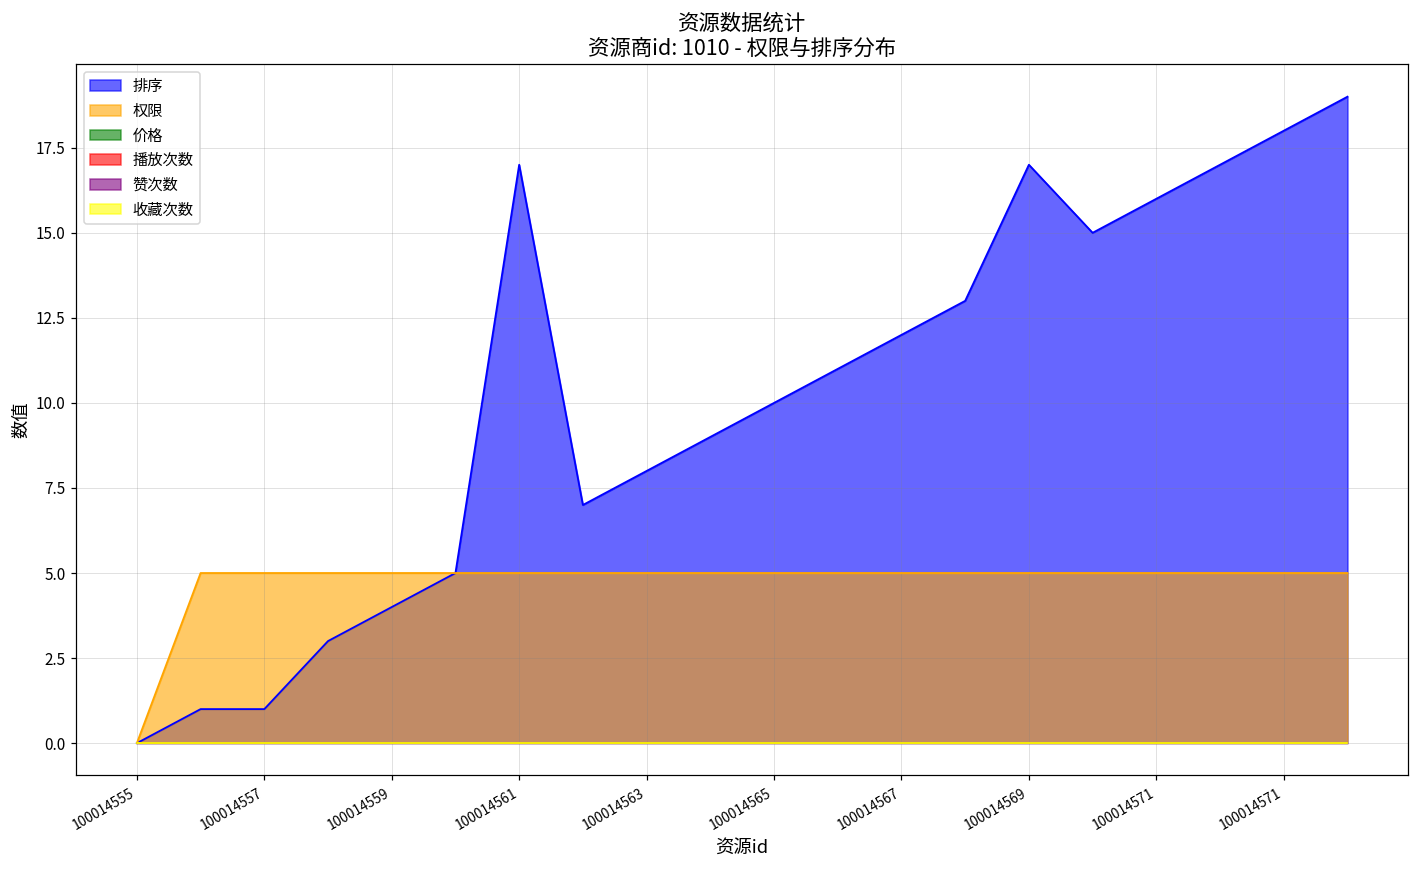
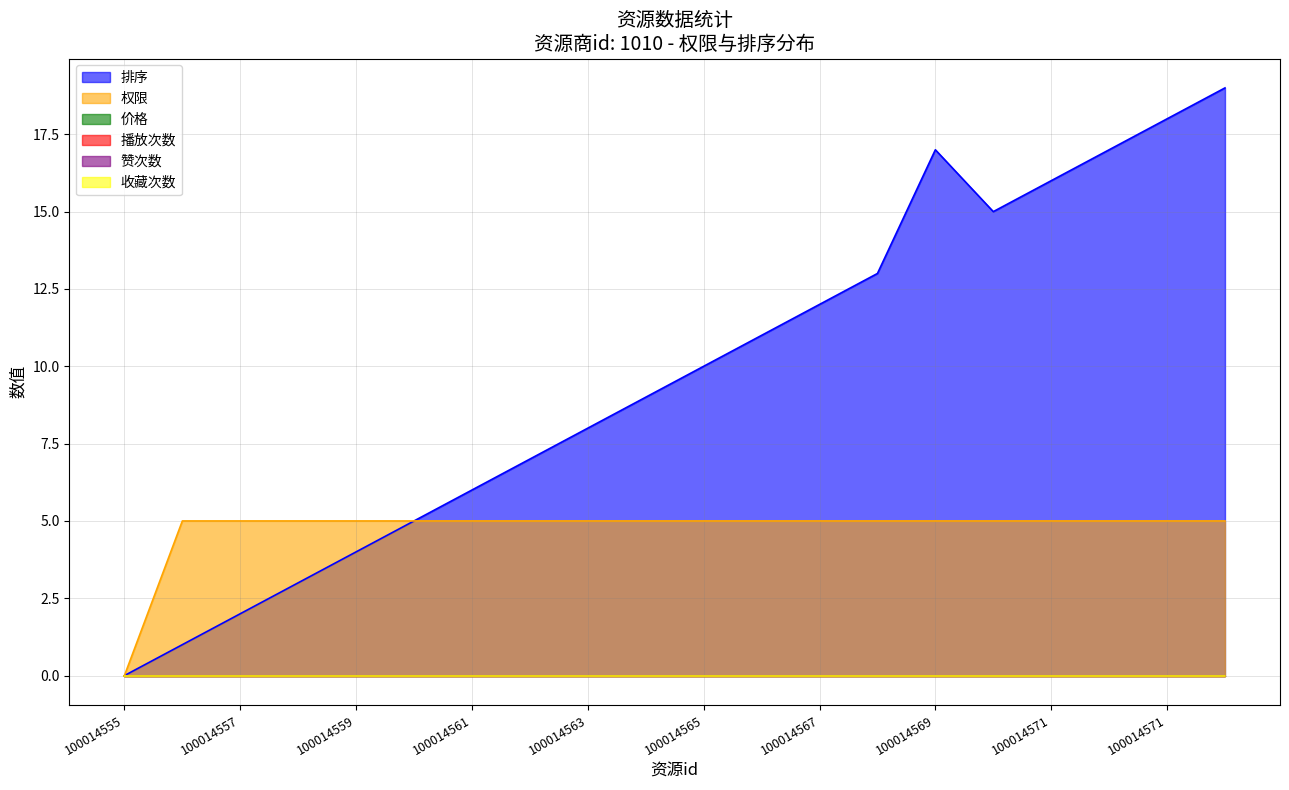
  {
    "排序": {
-     "100014557": 1,
+     "100014557": 2,
      "100014559": 4,
-     "100014561": 17,
+     "100014561": 6,
      "100014563": 8,
      "100014565": 10,
      "100014567": 12,
      "100014569": 17
    },
    "权限": {
      "100014557": 5,
      "100014559": 5,
      "100014561": 5,
      "100014563": 5,
      "100014565": 5,
      "100014567": 5,
      "100014569": 5
    },
    "收藏次数": {
      "100014557": 0,
      "100014559": 0,
      "100014561": 0,
      "100014563": 0,
      "100014565": 0,
      "100014567": 0,
      "100014569": 0
    }
  }
